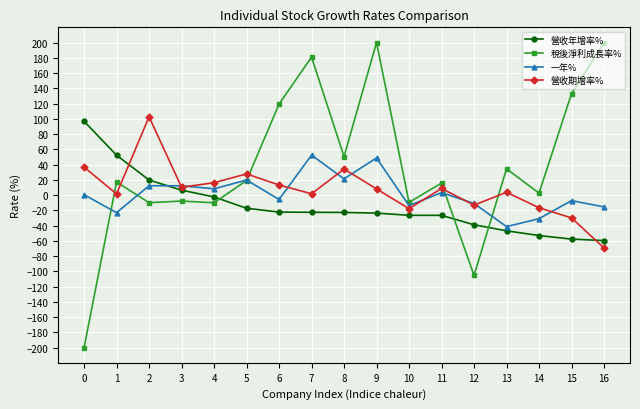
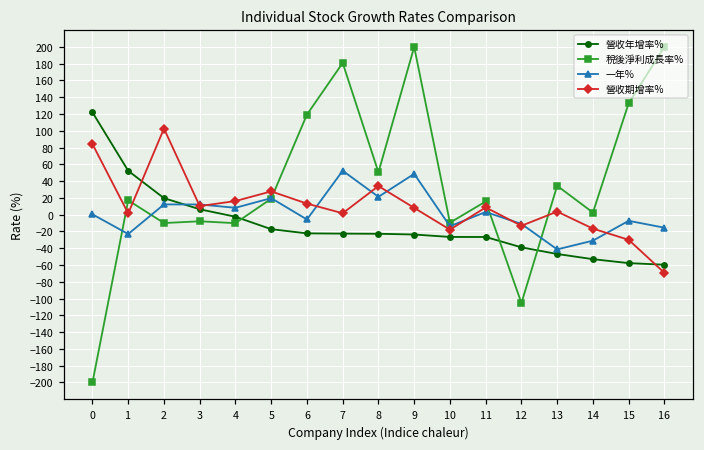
  {
    "營收年增率%": {
-     "0": 100,
+     "0": 120,
      "1": 50,
      "2": 20,
      "3": 10,
      "4": 0,
      "5": -20,
      "6": -20,
      "7": -20,
      "8": -20,
      "9": -20,
      "10": -30,
      "11": -30,
      "12": -40,
      "13": -50,
      "14": -50,
      "15": -60,
      "16": -60
    },
    "稅後淨利成長率%": {
      "0": -200,
      "1": 20,
      "2": -10,
      "3": -10,
      "4": -10,
      "6": 120,
      "7": 180,
      "8": 50,
      "9": 200,
      "10": -10,
      "11": 20,
      "12": -110,
      "13": 30,
      "14": 0,
      "15": 130
    },
    "一年%": {
      "0": 0,
      "1": -20,
      "2": 10,
      "4": 10,
      "6": -10,
      "7": 50,
      "8": 20,
      "9": 50,
      "10": -10,
      "11": 0,
      "13": -40,
      "14": -30,
      "15": -10,
      "16": -20
    },
    "營收期增率%": {
-     "0": 40,
+     "0": 80,
      "1": 0,
      "2": 100,
      "4": 20,
      "5": 30,
      "6": 10,
      "7": 0,
      "8": 30,
      "9": 10,
      "10": -20,
      "11": 10,
      "13": 0,
      "14": -20,
      "15": -30,
      "16": -70
    }
  }
